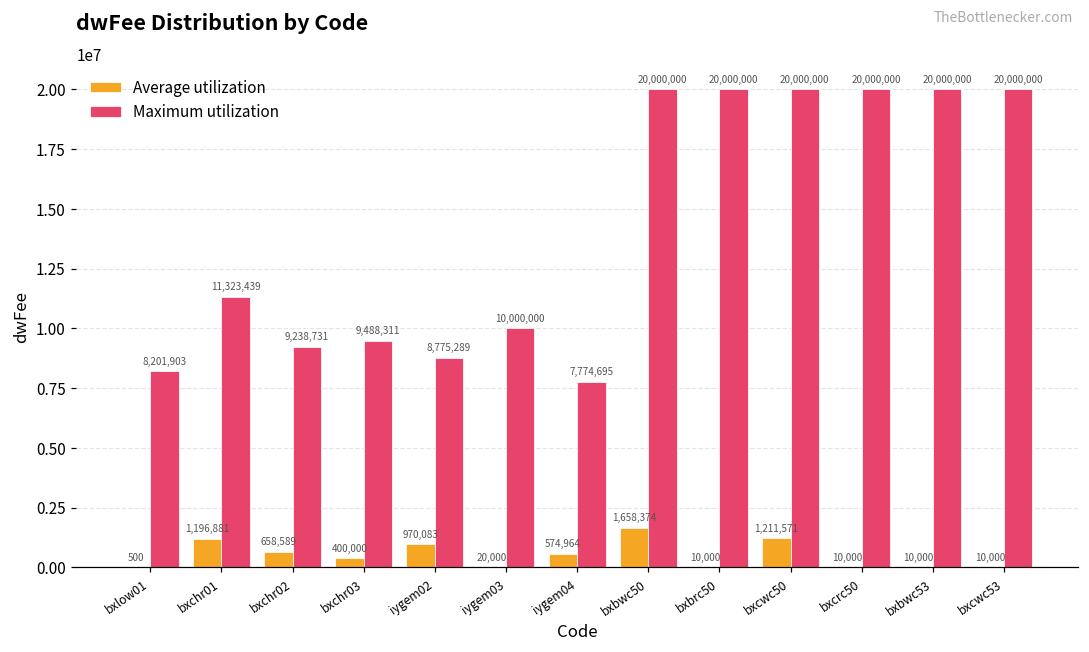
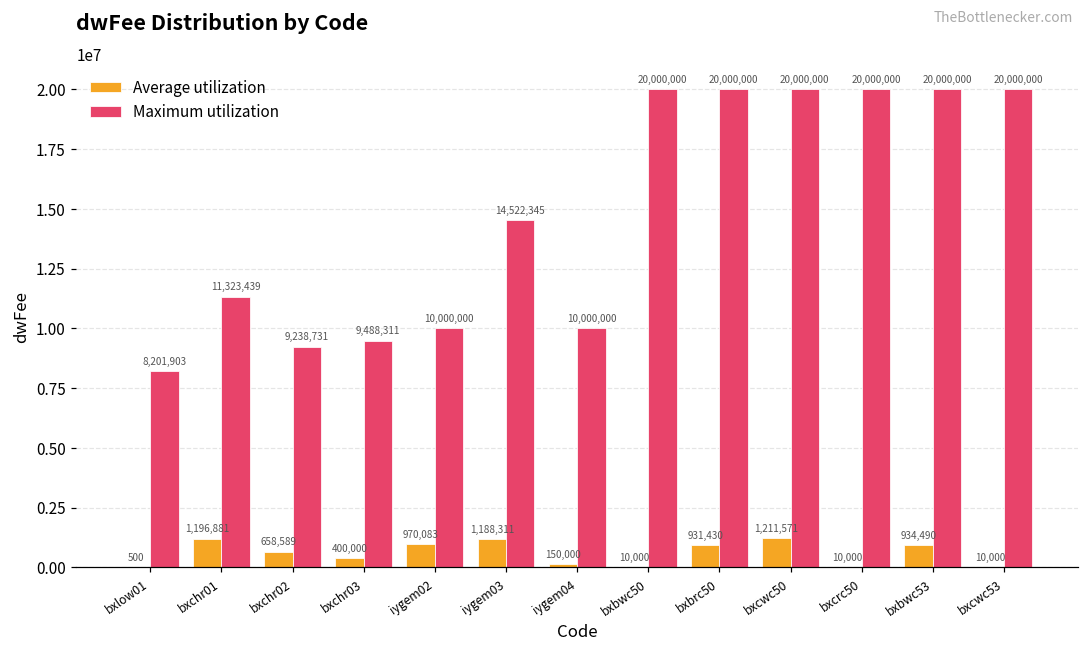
  {
    "Average utilization": {
      "bxlow01": "500",
      "bxchr01": "1,196,881",
      "bxchr02": "658,589",
      "bxchr03": "400,000",
      "iygem02": "970,083",
-     "iygem03": "20,000",
-     "iygem04": "574,964",
-     "bxbwc50": "1,658,374",
-     "bxbrc50": "10,000",
+     "iygem03": "1,188,311",
+     "iygem04": "150,000",
+     "bxbwc50": "10,000",
+     "bxbrc50": "931,430",
      "bxcwc50": "1,211,571",
      "bxcrc50": "10,000",
-     "bxbwc53": "10,000",
+     "bxbwc53": "934,490",
      "bxcwc53": "10,000"
    },
    "Maximum utilization": {
      "bxlow01": "8,201,903",
      "bxchr01": "11,323,439",
      "bxchr02": "9,238,731",
      "bxchr03": "9,488,311",
-     "iygem02": "8,775,289",
-     "iygem03": "10,000,000",
-     "iygem04": "7,774,695",
+     "iygem02": "10,000,000",
+     "iygem03": "14,522,345",
+     "iygem04": "10,000,000",
      "bxbwc50": "20,000,000",
      "bxbrc50": "20,000,000",
      "bxcwc50": "20,000,000",
      "bxcrc50": "20,000,000",
      "bxbwc53": "20,000,000",
      "bxcwc53": "20,000,000"
    }
  }
